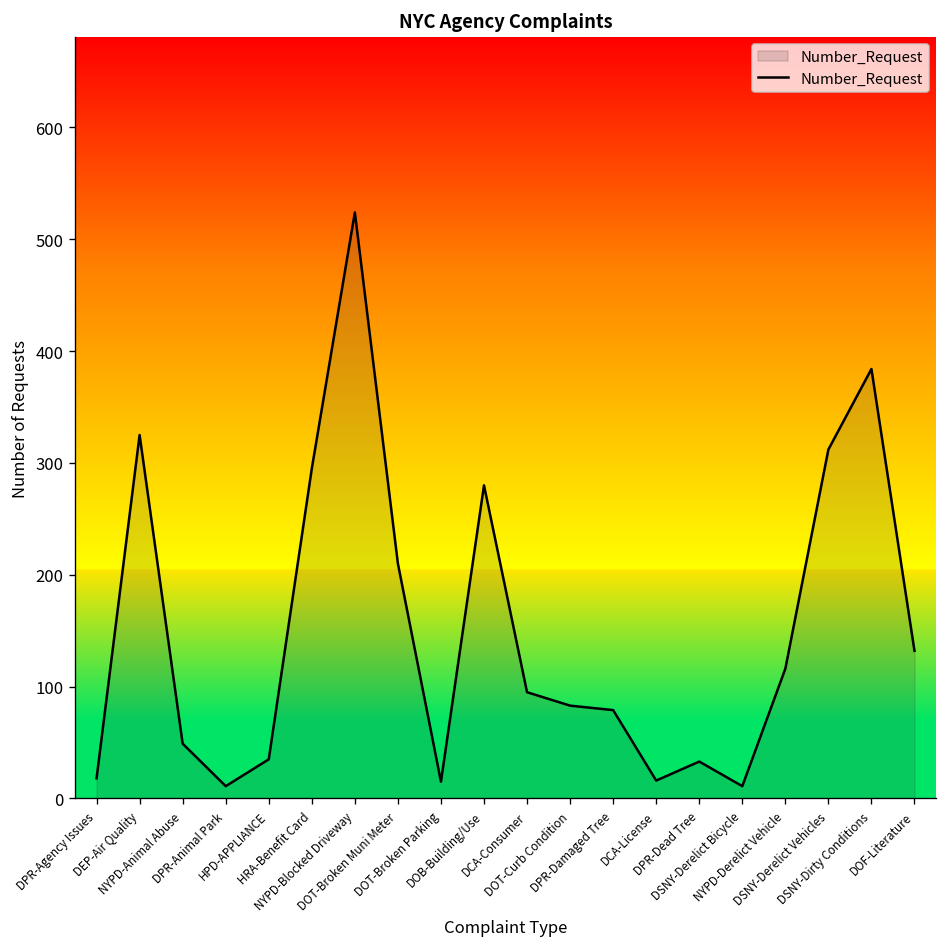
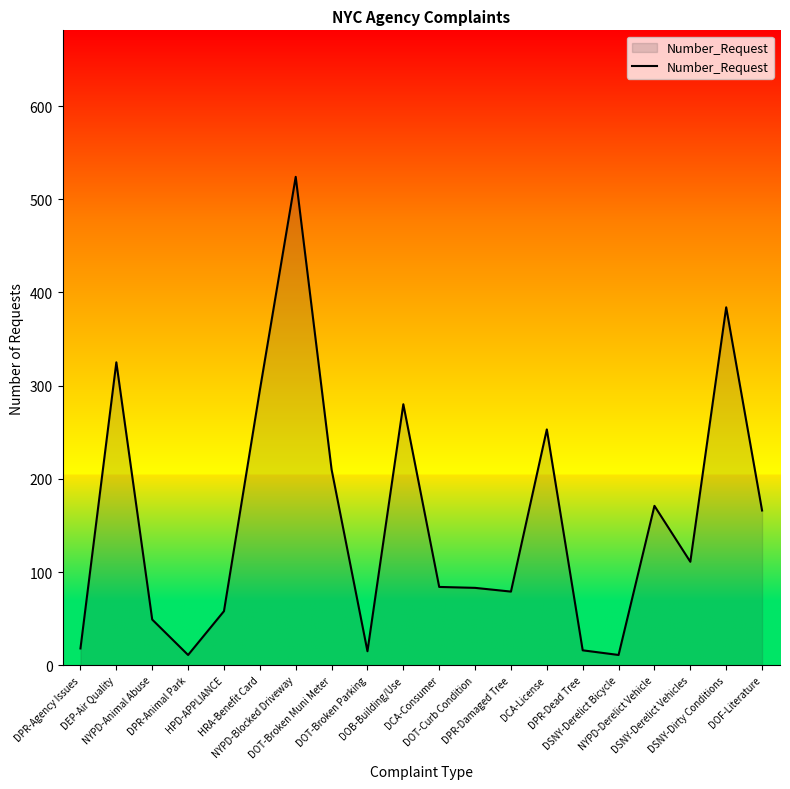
  {
    "DPR-Agency Issues": 20,
    "DEP-Air Quality": 330,
    "NYPD-Animal Abuse": 50,
    "DPR-Animal Park": 10,
-   "HPD-APPLIANCE": 40,
+   "HPD-APPLIANCE": 60,
    "HRA-Benefit Card": 300,
    "NYPD-Blocked Driveway": 520,
    "DOT-Broken Muni Meter": 210,
    "DOT-Broken Parking": 20,
    "DOB-Building/Use": 280,
-   "DCA-Consumer": 100,
+   "DCA-Consumer": 80,
    "DOT-Curb Condition": 80,
    "DPR-Damaged Tree": 80,
-   "DCA-License": 20,
-   "DPR-Dead Tree": 30,
+   "DCA-License": 250,
+   "DPR-Dead Tree": 20,
    "DSNY-Derelict Bicycle": 10,
-   "NYPD-Derelict Vehicle": 120,
-   "DSNY-Derelict Vehicles": 310,
+   "NYPD-Derelict Vehicle": 170,
+   "DSNY-Derelict Vehicles": 110,
    "DSNY-Dirty Conditions": 380,
-   "DOF-Literature": 130
+   "DOF-Literature": 170
  }
